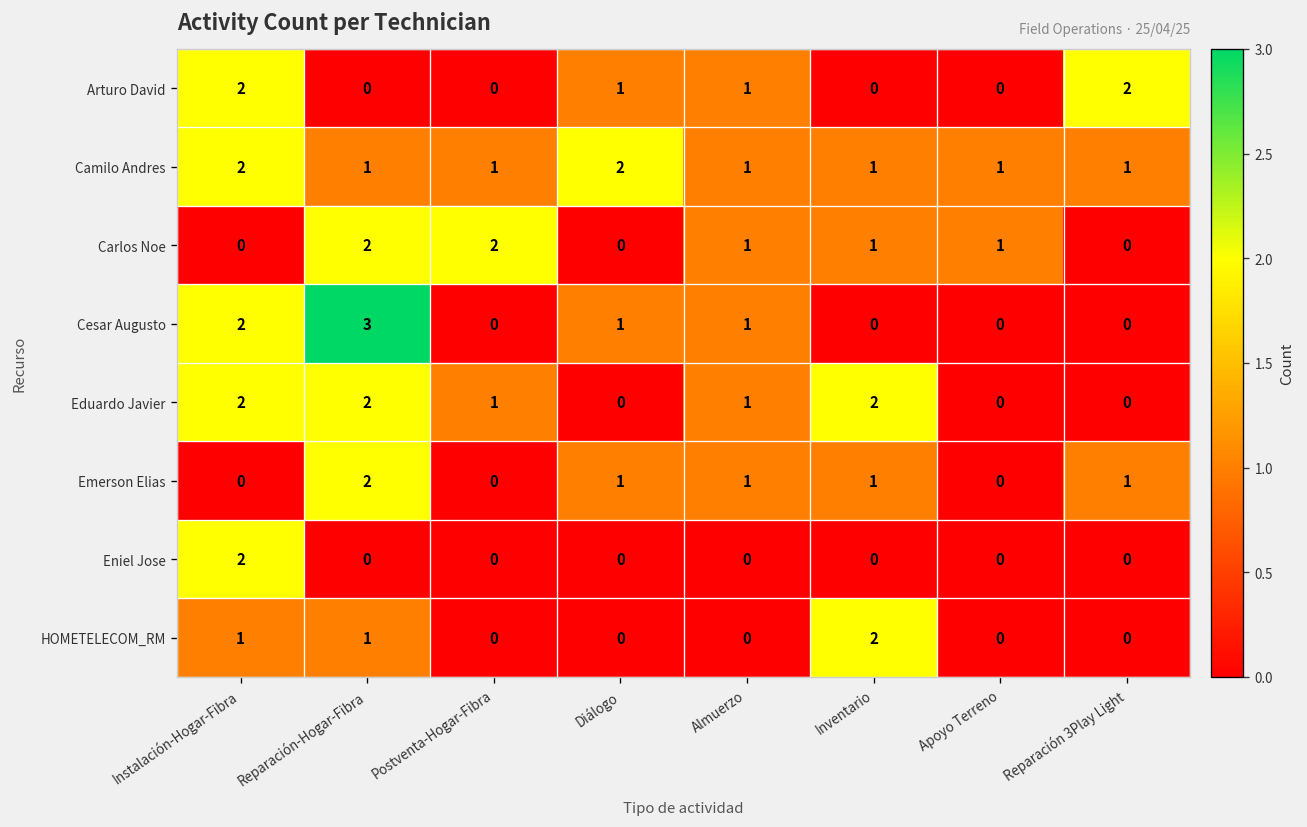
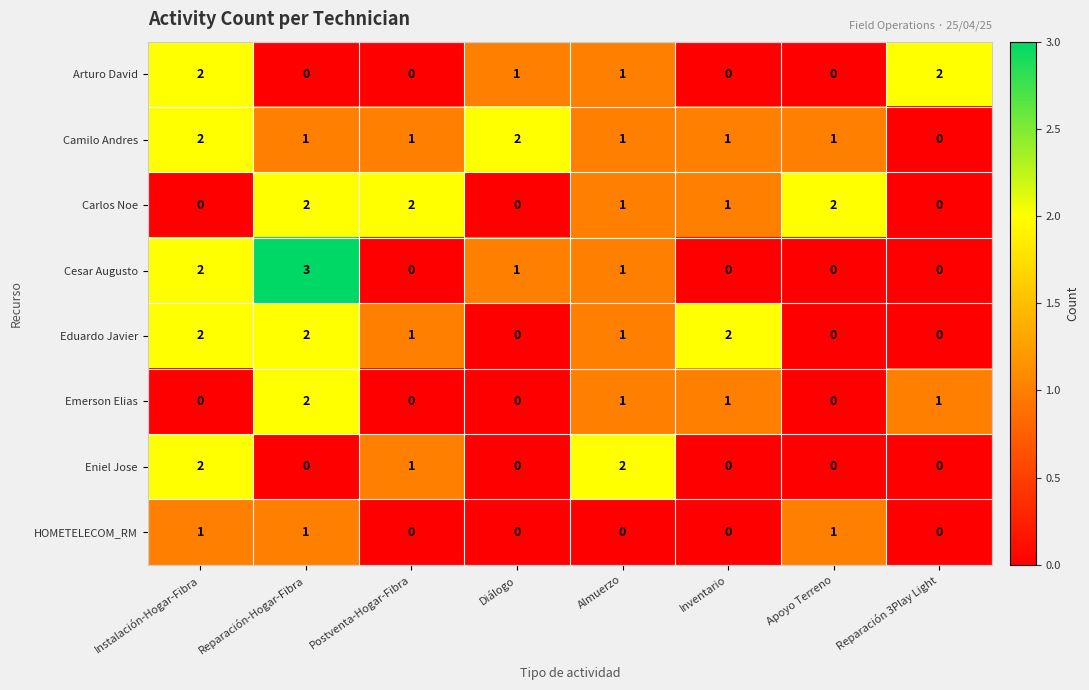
  {
    "Arturo David": {
      "Instalación-Hogar-Fibra": 2,
      "Reparación-Hogar-Fibra": 0,
      "Postventa-Hogar-Fibra": 0,
      "Diálogo": 1,
      "Almuerzo": 1,
      "Inventario": 0,
      "Apoyo Terreno": 0,
      "Reparación 3Play Light": 2
    },
    "Camilo Andres": {
      "Instalación-Hogar-Fibra": 2,
      "Reparación-Hogar-Fibra": 1,
      "Postventa-Hogar-Fibra": 1,
      "Diálogo": 2,
      "Almuerzo": 1,
      "Inventario": 1,
      "Apoyo Terreno": 1,
-     "Reparación 3Play Light": 1
+     "Reparación 3Play Light": 0
    },
    "Carlos Noe": {
      "Instalación-Hogar-Fibra": 0,
      "Reparación-Hogar-Fibra": 2,
      "Postventa-Hogar-Fibra": 2,
      "Diálogo": 0,
      "Almuerzo": 1,
      "Inventario": 1,
-     "Apoyo Terreno": 1,
+     "Apoyo Terreno": 2,
      "Reparación 3Play Light": 0
    },
    "Cesar Augusto": {
      "Instalación-Hogar-Fibra": 2,
      "Reparación-Hogar-Fibra": 3,
      "Postventa-Hogar-Fibra": 0,
      "Diálogo": 1,
      "Almuerzo": 1,
      "Inventario": 0,
      "Apoyo Terreno": 0,
      "Reparación 3Play Light": 0
    },
    "Eduardo Javier": {
      "Instalación-Hogar-Fibra": 2,
      "Reparación-Hogar-Fibra": 2,
      "Postventa-Hogar-Fibra": 1,
      "Diálogo": 0,
      "Almuerzo": 1,
      "Inventario": 2,
      "Apoyo Terreno": 0,
      "Reparación 3Play Light": 0
    },
    "Emerson Elias": {
      "Instalación-Hogar-Fibra": 0,
      "Reparación-Hogar-Fibra": 2,
      "Postventa-Hogar-Fibra": 0,
-     "Diálogo": 1,
+     "Diálogo": 0,
      "Almuerzo": 1,
      "Inventario": 1,
      "Apoyo Terreno": 0,
      "Reparación 3Play Light": 1
    },
    "Eniel Jose": {
      "Instalación-Hogar-Fibra": 2,
      "Reparación-Hogar-Fibra": 0,
-     "Postventa-Hogar-Fibra": 0,
+     "Postventa-Hogar-Fibra": 1,
      "Diálogo": 0,
-     "Almuerzo": 0,
+     "Almuerzo": 2,
      "Inventario": 0,
      "Apoyo Terreno": 0,
      "Reparación 3Play Light": 0
    },
    "HOMETELECOM_RM": {
      "Instalación-Hogar-Fibra": 1,
      "Reparación-Hogar-Fibra": 1,
      "Postventa-Hogar-Fibra": 0,
      "Diálogo": 0,
      "Almuerzo": 0,
-     "Inventario": 2,
-     "Apoyo Terreno": 0,
+     "Inventario": 0,
+     "Apoyo Terreno": 1,
      "Reparación 3Play Light": 0
    }
  }
